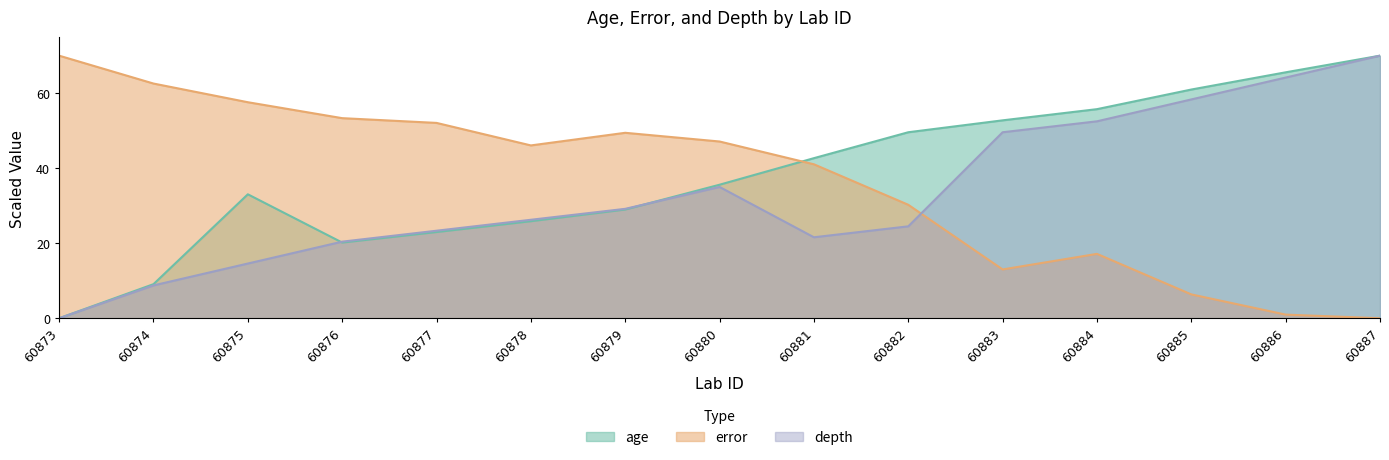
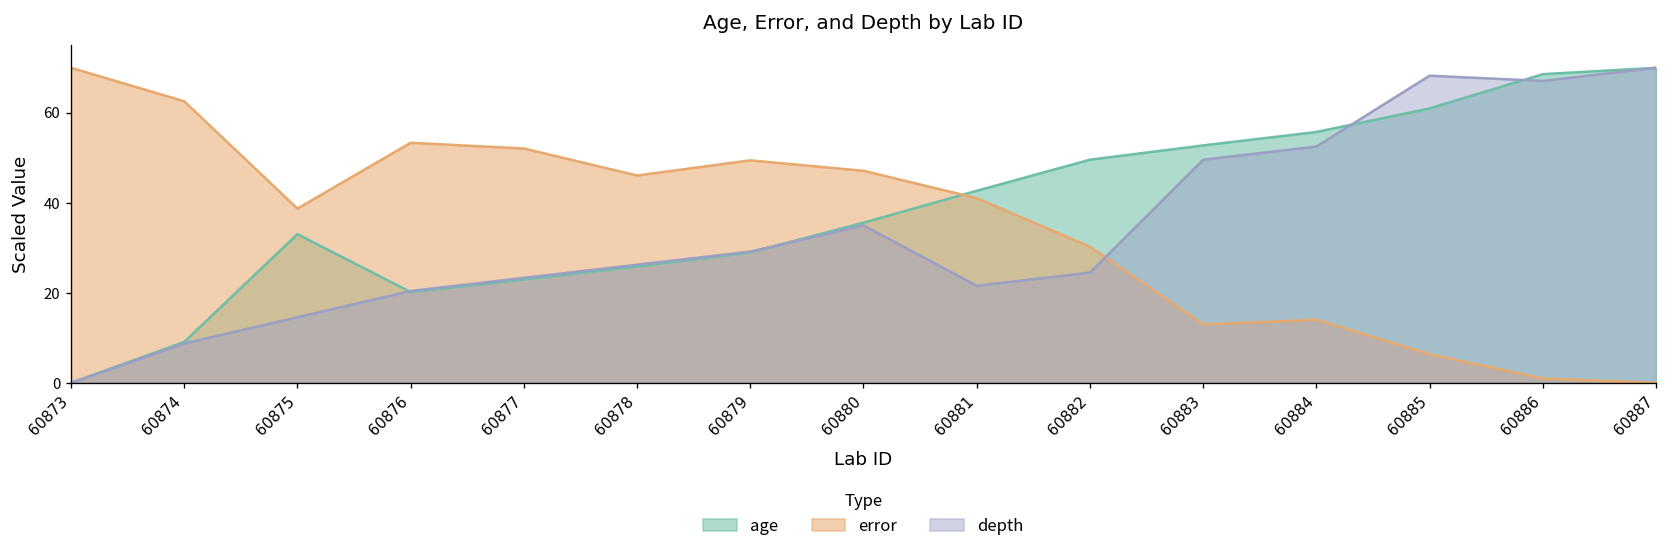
  {
    "age": {
      "60875": 33,
      "60881": 43,
      "60882": 50,
      "60883": 53,
      "60884": 56,
      "60885": 61,
-     "60886": 66
+     "60886": 69
    },
    "error": {
      "60873": 70,
      "60874": 63,
-     "60875": 58,
+     "60875": 39,
      "60876": 53,
      "60877": 52,
      "60878": 46,
      "60879": 49,
      "60880": 47,
      "60881": 41,
      "60882": 30,
      "60883": 13,
-     "60884": 17,
+     "60884": 14,
      "60885": 6,
      "60886": 1,
      "60887": 0
    },
    "depth": {
      "60875": 15,
      "60881": 22,
      "60882": 25,
      "60883": 50,
      "60884": 53,
-     "60885": 58,
-     "60886": 64
+     "60885": 68,
+     "60886": 67
    }
  }
